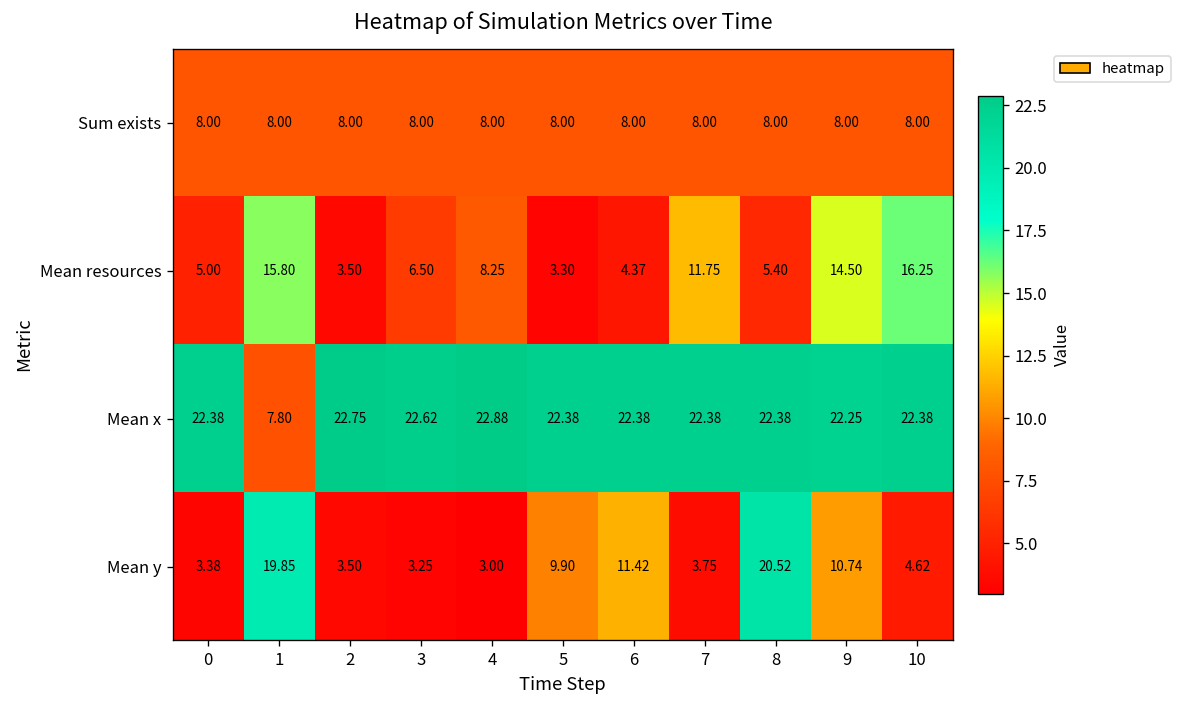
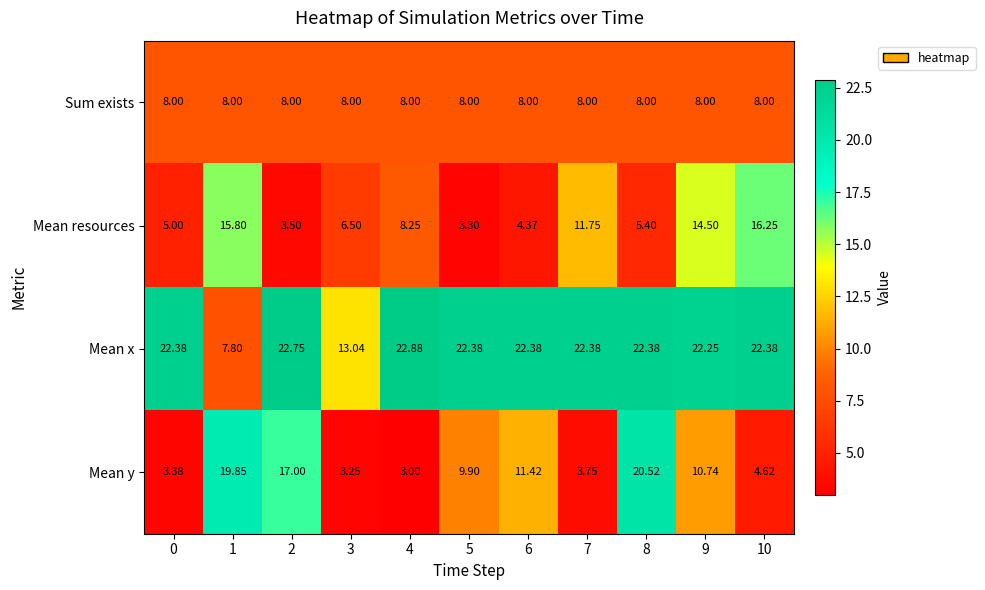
  {
    "Sum exists": {
      "0": 8.00,
      "1": 8.00,
      "2": 8.00,
      "3": 8.00,
      "4": 8.00,
      "5": 8.00,
      "6": 8.00,
      "7": 8.00,
      "8": 8.00,
      "9": 8.00,
      "10": 8.00
    },
    "Mean resources": {
      "0": 5.00,
      "1": 15.80,
      "2": 3.50,
      "3": 6.50,
      "4": 8.25,
      "5": 3.30,
      "6": 4.37,
      "7": 11.75,
      "8": 5.40,
      "9": 14.50,
      "10": 16.25
    },
    "Mean x": {
      "0": 22.38,
      "1": 7.80,
      "2": 22.75,
-     "3": 22.62,
+     "3": 13.04,
      "4": 22.88,
      "5": 22.38,
      "6": 22.38,
      "7": 22.38,
      "8": 22.38,
      "9": 22.25,
      "10": 22.38
    },
    "Mean y": {
      "0": 3.38,
      "1": 19.85,
-     "2": 3.50,
+     "2": 17.00,
      "3": 3.25,
      "4": 3.00,
      "5": 9.90,
      "6": 11.42,
      "7": 3.75,
      "8": 20.52,
      "9": 10.74,
      "10": 4.62
    }
  }
